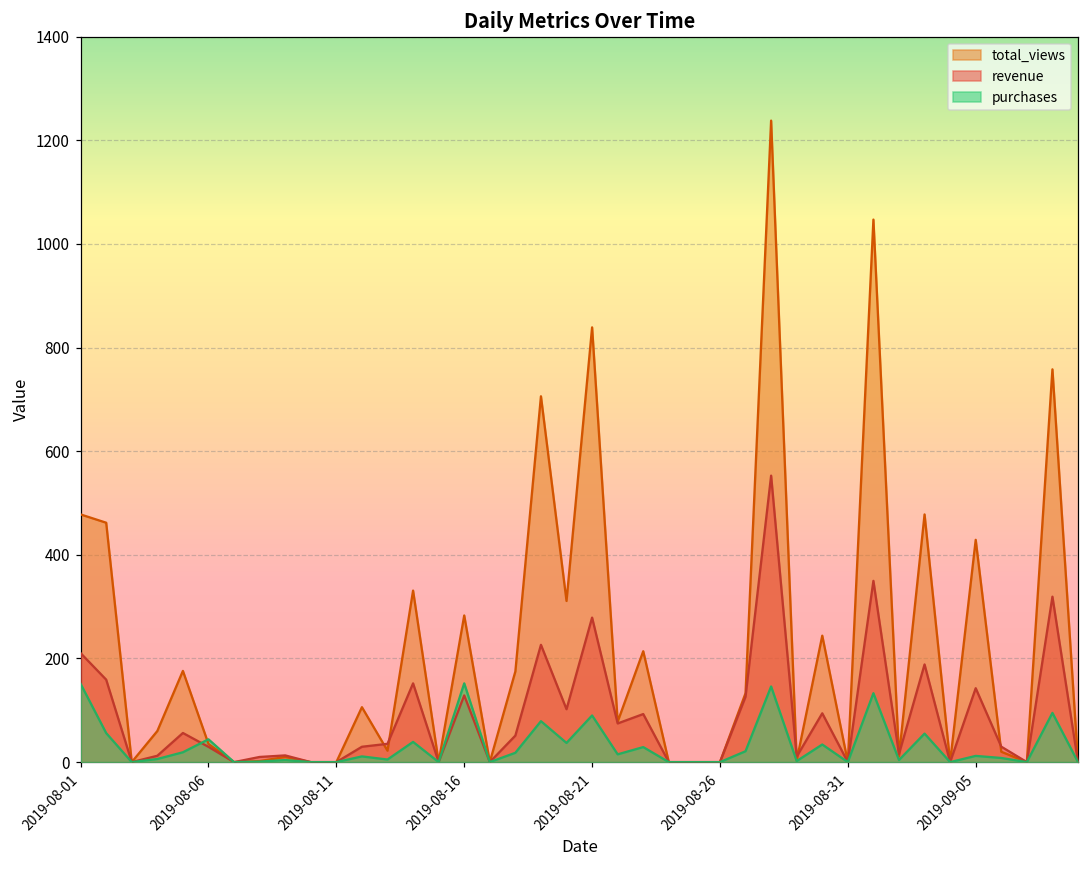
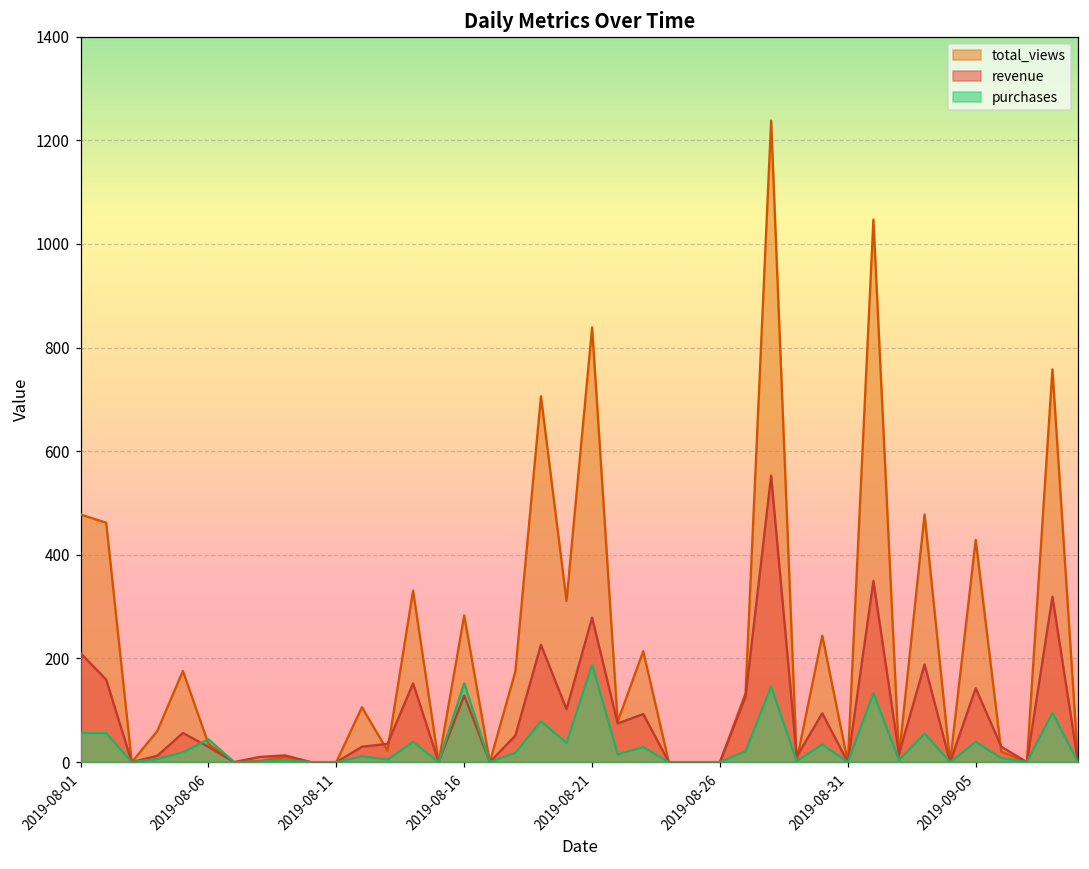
  {
    "purchases": {
-     "2019-08-01": 150,
+     "2019-08-01": 60,
      "2019-08-06": 40,
      "2019-08-16": 150,
-     "2019-08-21": 90,
-     "2019-09-05": 10
+     "2019-08-21": 190,
+     "2019-09-05": 40
    }
  }
